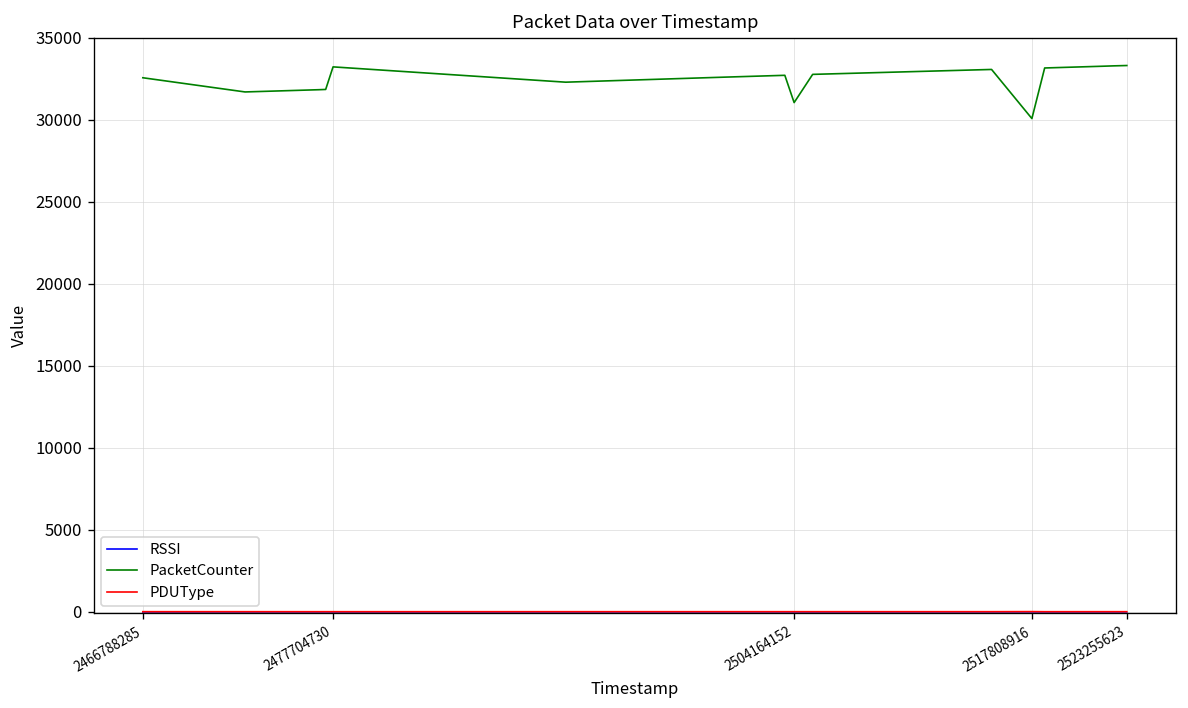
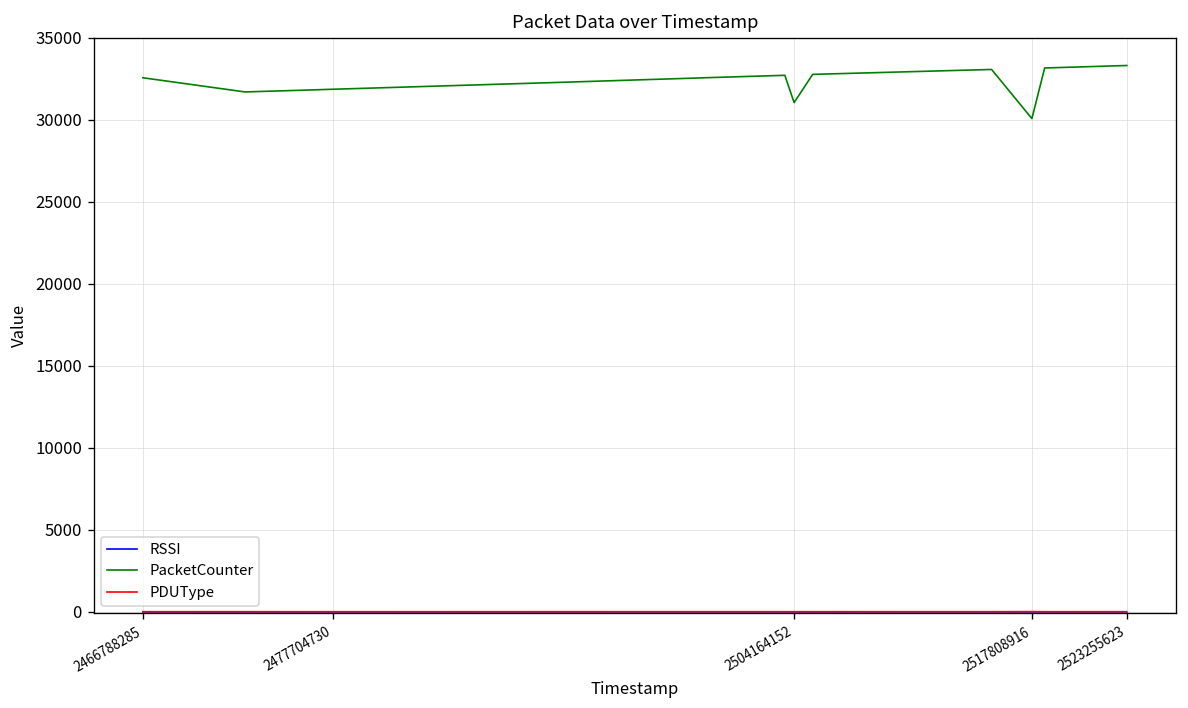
  {
    "PacketCounter": {
      "2466788285": 32600,
-     "2477704730": 33200,
+     "2477704730": 31900,
      "2504164152": 31000,
      "2517808916": 30100,
      "2523255623": 33300
    }
  }
